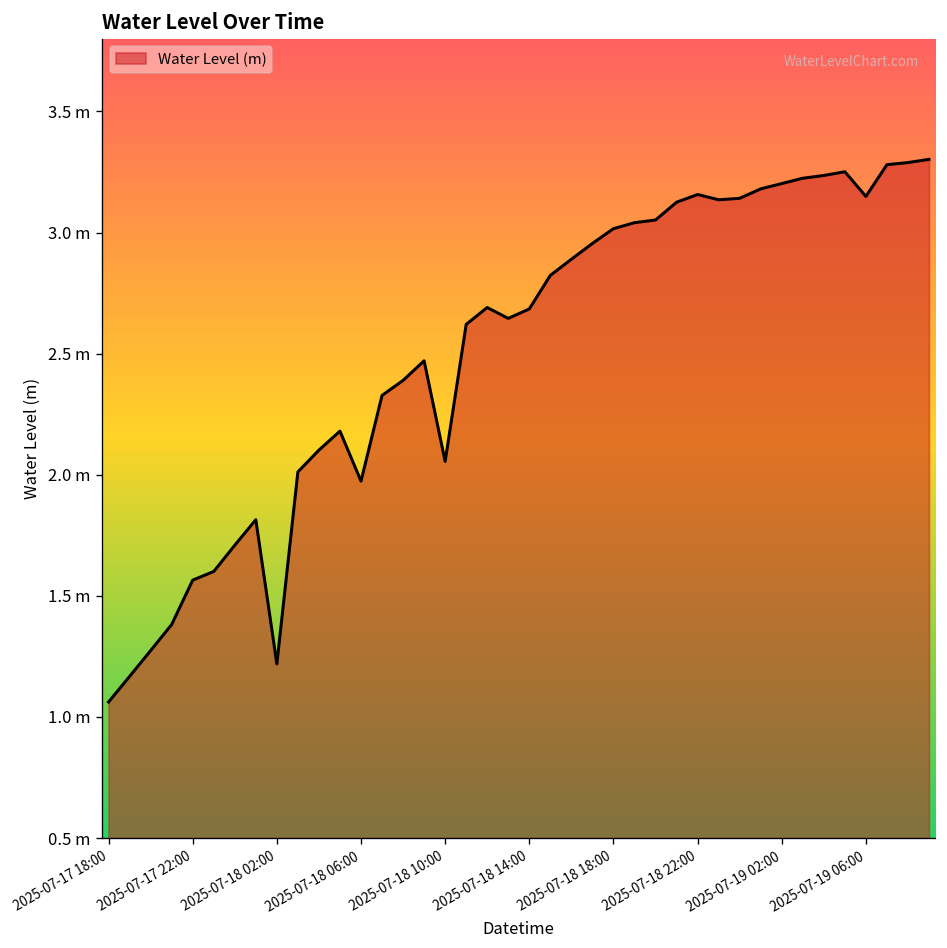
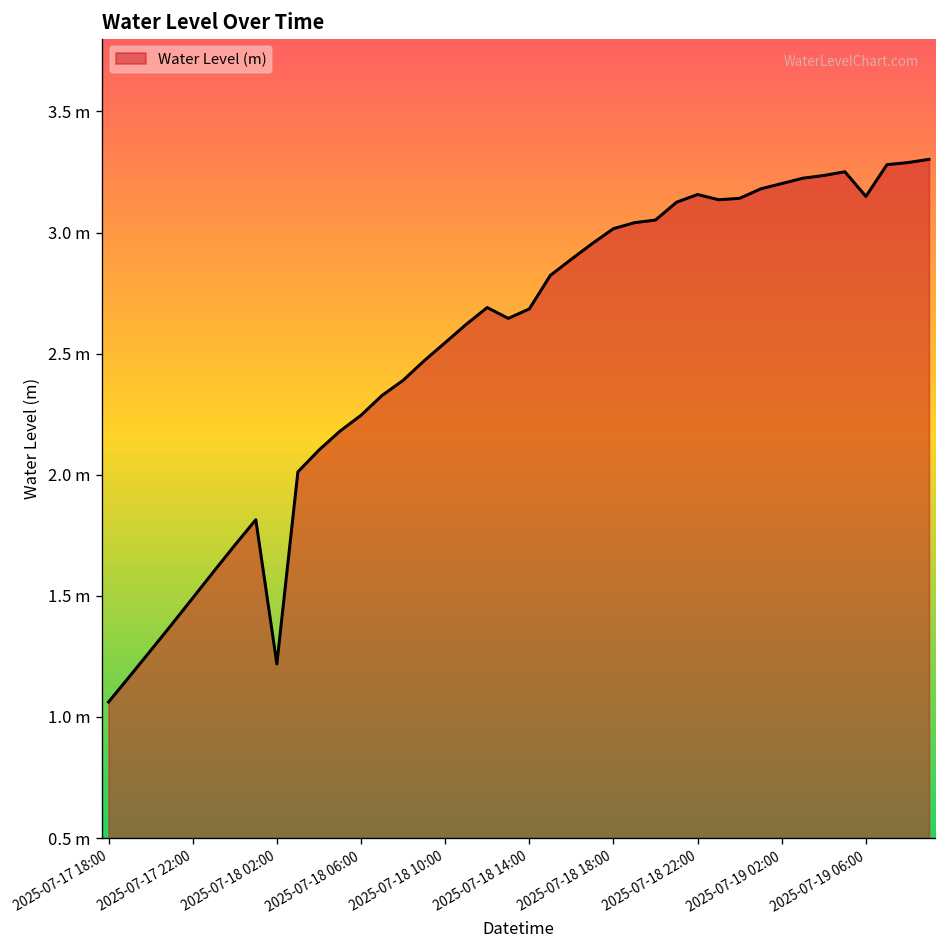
  {
    "2025-07-17 18:00": "1.06 m",
-   "2025-07-17 22:00": "1.56 m",
+   "2025-07-17 22:00": "1.49 m",
    "2025-07-18 02:00": "1.22 m",
-   "2025-07-18 06:00": "1.97 m",
-   "2025-07-18 10:00": "2.06 m",
+   "2025-07-18 06:00": "2.25 m",
+   "2025-07-18 10:00": "2.55 m",
    "2025-07-18 14:00": "2.68 m",
    "2025-07-18 18:00": "3.02 m",
    "2025-07-18 22:00": "3.16 m",
    "2025-07-19 02:00": "3.20 m",
    "2025-07-19 06:00": "3.15 m"
  }
